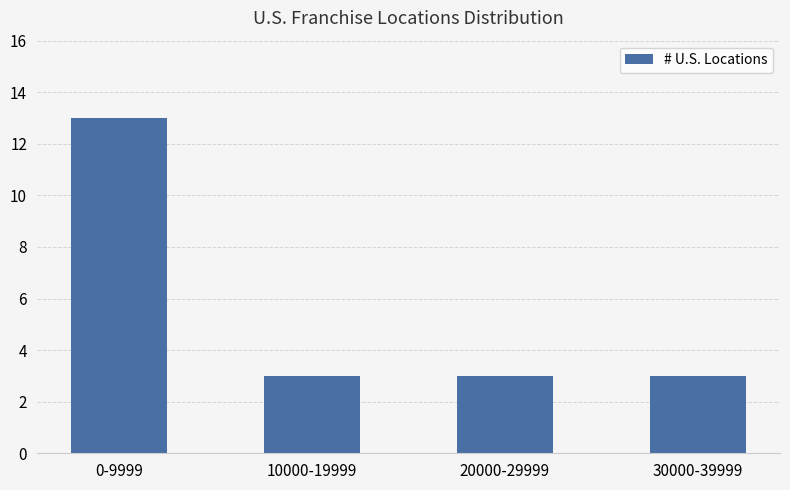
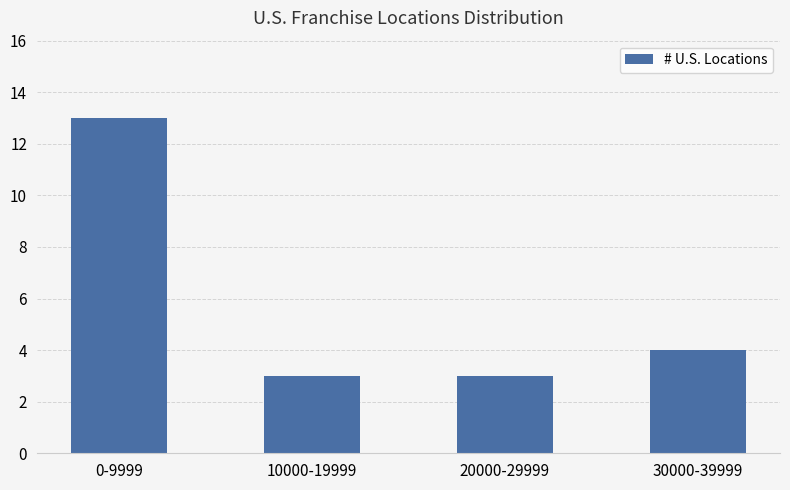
  {
    "0-9999": 13,
    "10000-19999": 3,
    "20000-29999": 3,
-   "30000-39999": 3
+   "30000-39999": 4
  }
